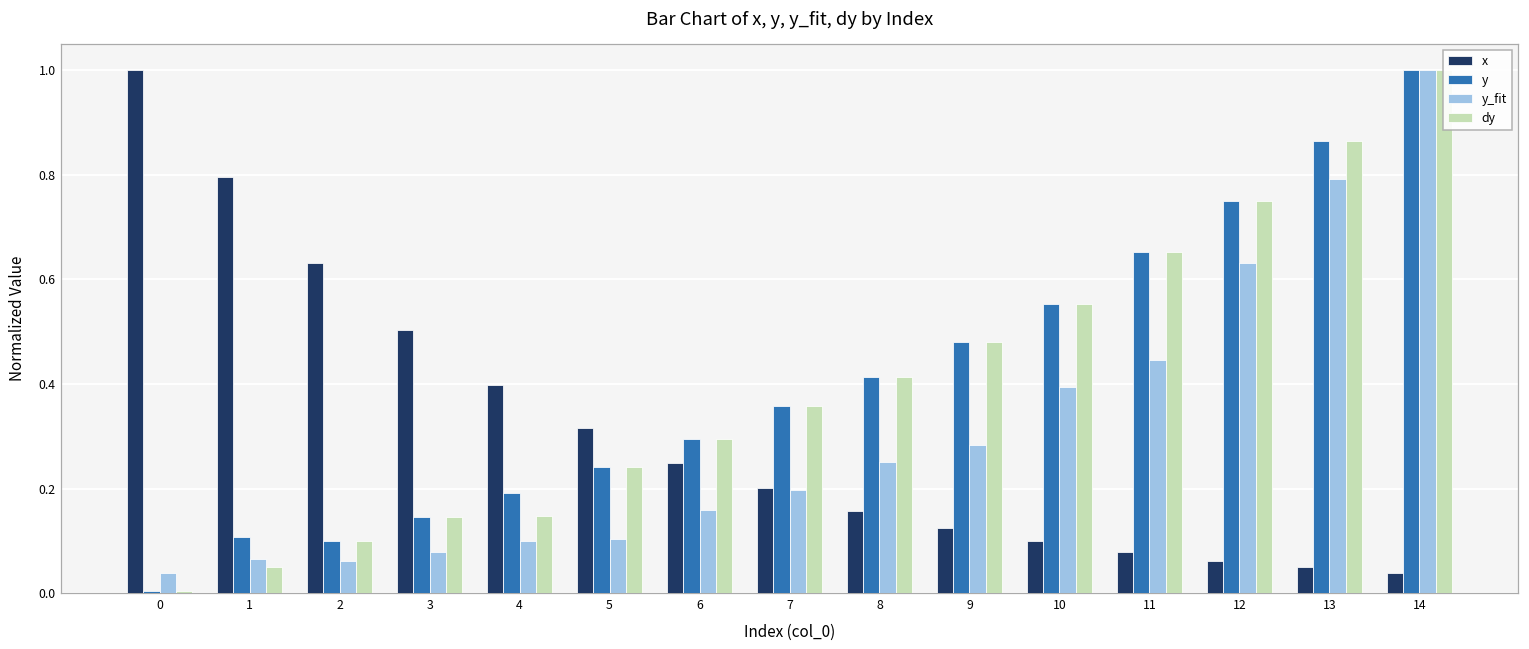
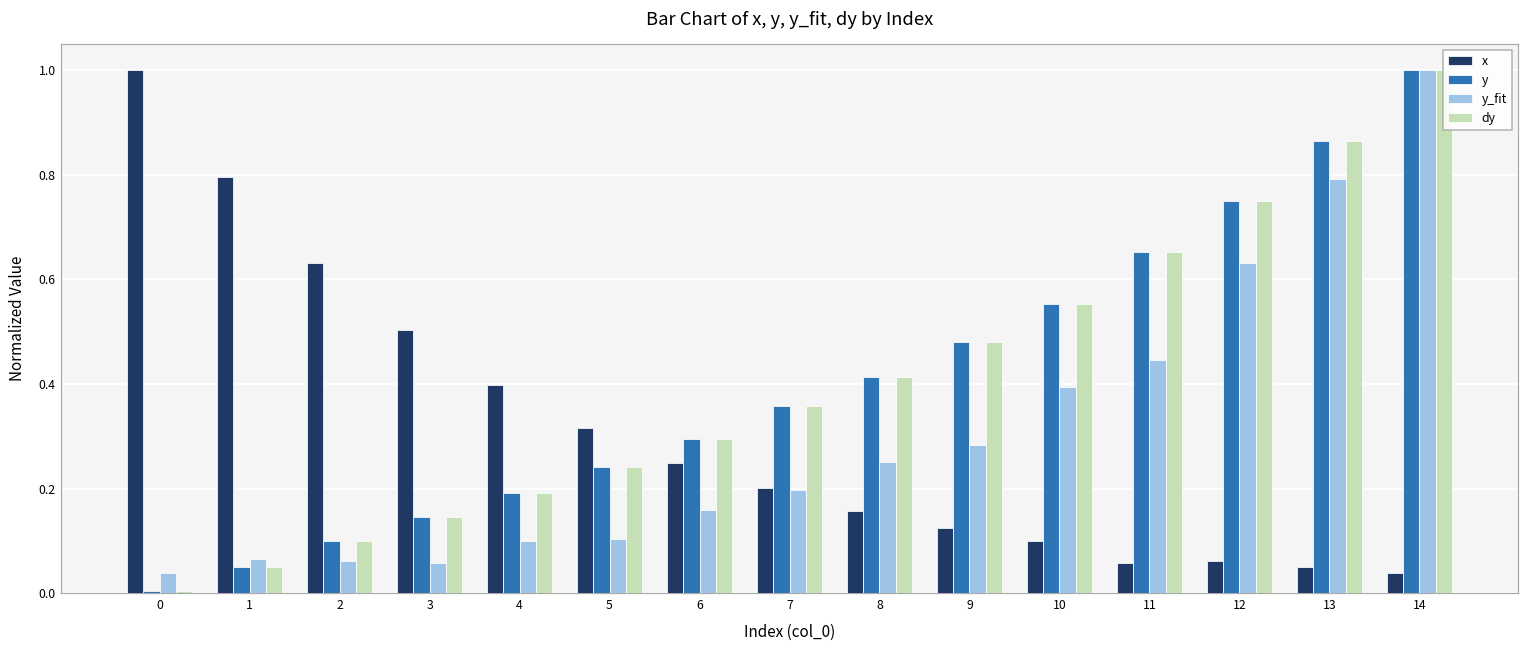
  {
    "x": {
      "0": 1.00,
      "1": 0.79,
      "2": 0.63,
      "3": 0.50,
      "4": 0.40,
      "5": 0.32,
      "6": 0.25,
      "7": 0.20,
      "8": 0.16,
      "9": 0.13,
      "10": 0.10,
-     "11": 0.08,
+     "11": 0.06,
      "12": 0.06,
      "13": 0.05,
      "14": 0.04
    },
    "y": {
-     "1": 0.11,
+     "1": 0.05,
      "2": 0.10,
      "3": 0.15,
      "4": 0.19,
      "5": 0.24,
      "6": 0.30,
      "7": 0.36,
      "8": 0.41,
      "9": 0.48,
      "10": 0.55,
      "11": 0.65,
      "12": 0.75,
      "13": 0.86,
      "14": 1.00
    },
    "y_fit": {
      "0": 0.04,
      "1": 0.07,
      "2": 0.06,
-     "3": 0.08,
+     "3": 0.06,
      "4": 0.10,
      "5": 0.10,
      "6": 0.16,
      "7": 0.20,
      "8": 0.25,
      "9": 0.28,
      "10": 0.39,
      "11": 0.45,
      "12": 0.63,
      "13": 0.79,
      "14": 1.00
    },
    "dy": {
      "1": 0.05,
      "2": 0.10,
      "3": 0.15,
-     "4": 0.15,
+     "4": 0.19,
      "5": 0.24,
      "6": 0.30,
      "7": 0.36,
      "8": 0.41,
      "9": 0.48,
      "10": 0.55,
      "11": 0.65,
      "12": 0.75,
      "13": 0.86
    }
  }
